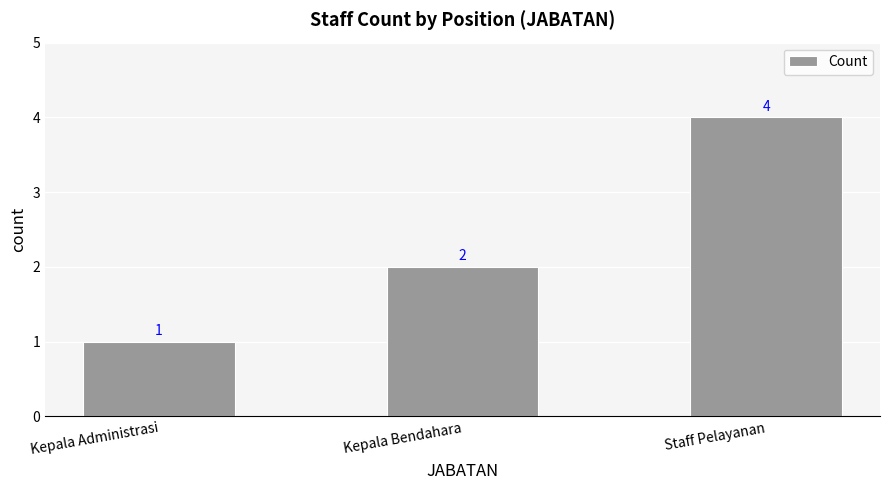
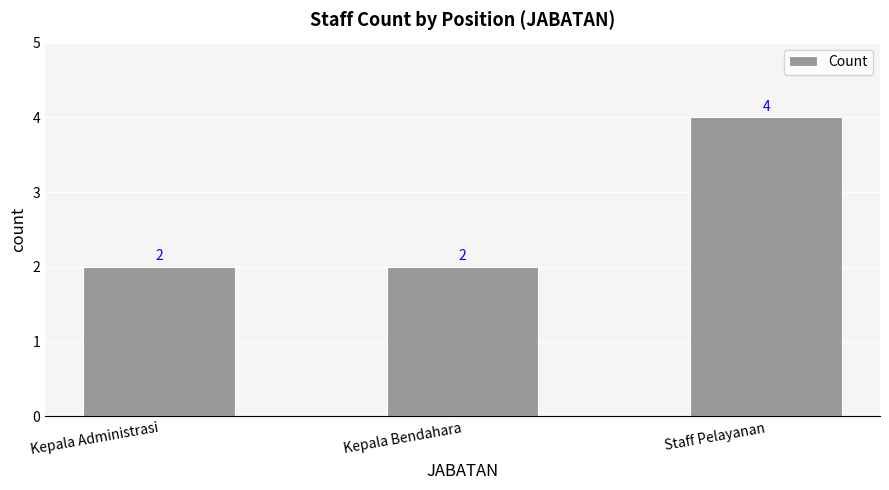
  {
-   "Kepala Administrasi": 1,
+   "Kepala Administrasi": 2,
    "Kepala Bendahara": 2,
    "Staff Pelayanan": 4
  }
